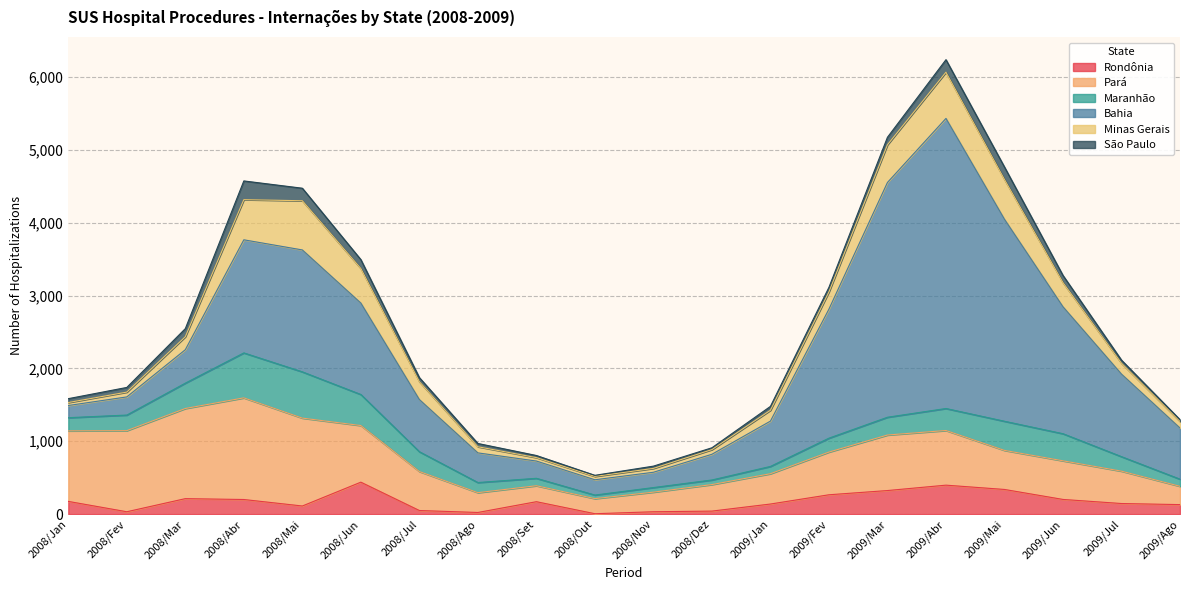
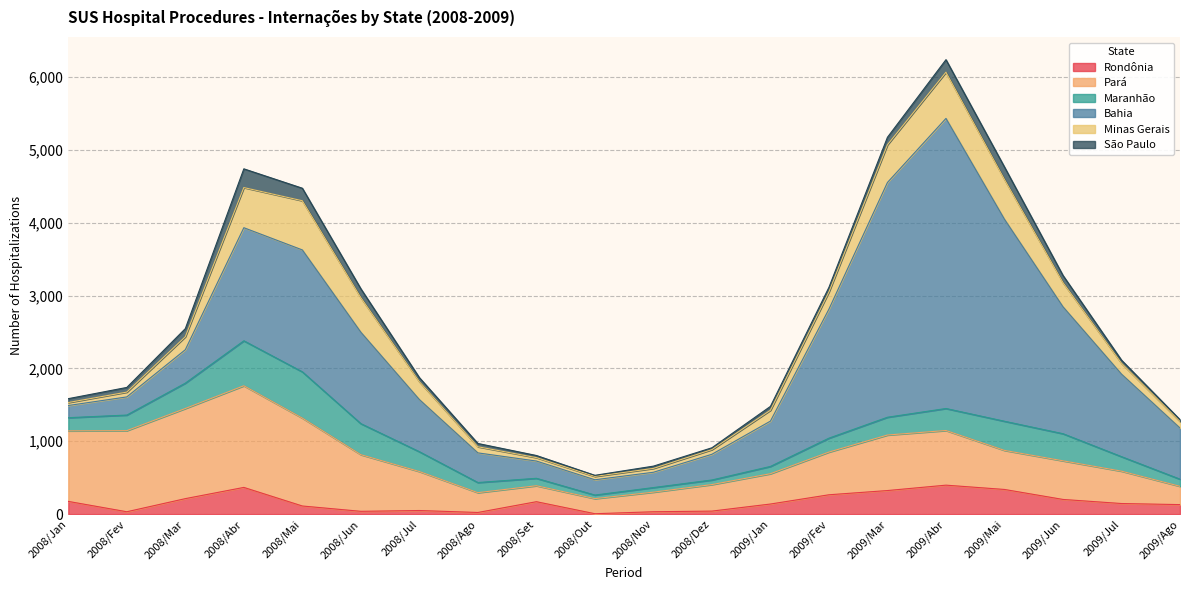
  {
    "Rondônia": {
      "2008/Jan": 200,
      "2008/Fev": 0,
      "2008/Mar": 200,
-     "2008/Abr": 200,
+     "2008/Abr": 400,
      "2008/Mai": 100,
-     "2008/Jun": 400,
+     "2008/Jun": 0,
      "2008/Jul": 100,
      "2008/Ago": 0,
      "2008/Set": 200,
      "2008/Out": 0,
      "2008/Nov": 0,
      "2008/Dez": 0,
      "2009/Jan": 100,
      "2009/Fev": 300,
      "2009/Mar": 300,
      "2009/Abr": 400,
      "2009/Mai": 300,
      "2009/Jun": 200,
      "2009/Jul": 100,
      "2009/Ago": 100
    },
    "São Paulo": {
      "2008/Jan": 100,
      "2008/Fev": 100,
      "2008/Mar": 100,
      "2008/Abr": 300,
      "2008/Mai": 200,
      "2008/Jun": 100,
      "2008/Jul": 100,
      "2008/Ago": 0,
      "2009/Jan": 100,
      "2009/Fev": 100,
      "2009/Mar": 100,
      "2009/Abr": 200,
      "2009/Mai": 200,
      "2009/Jun": 100,
      "2009/Jul": 0
    }
  }
